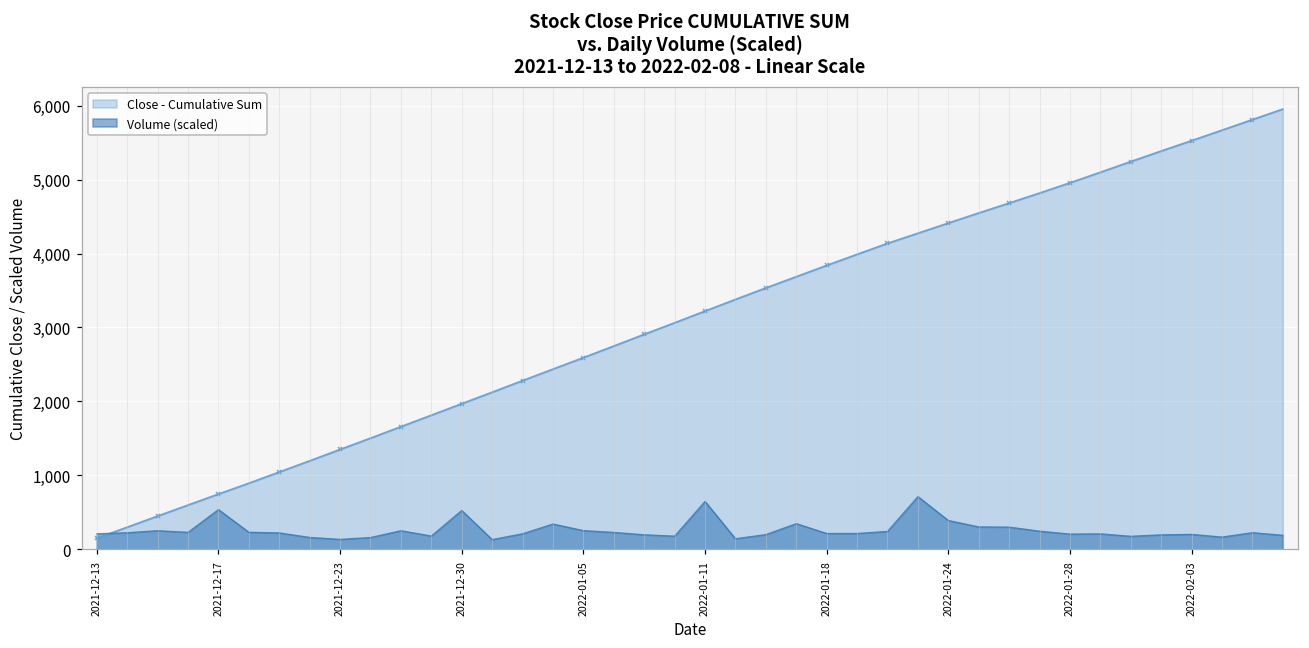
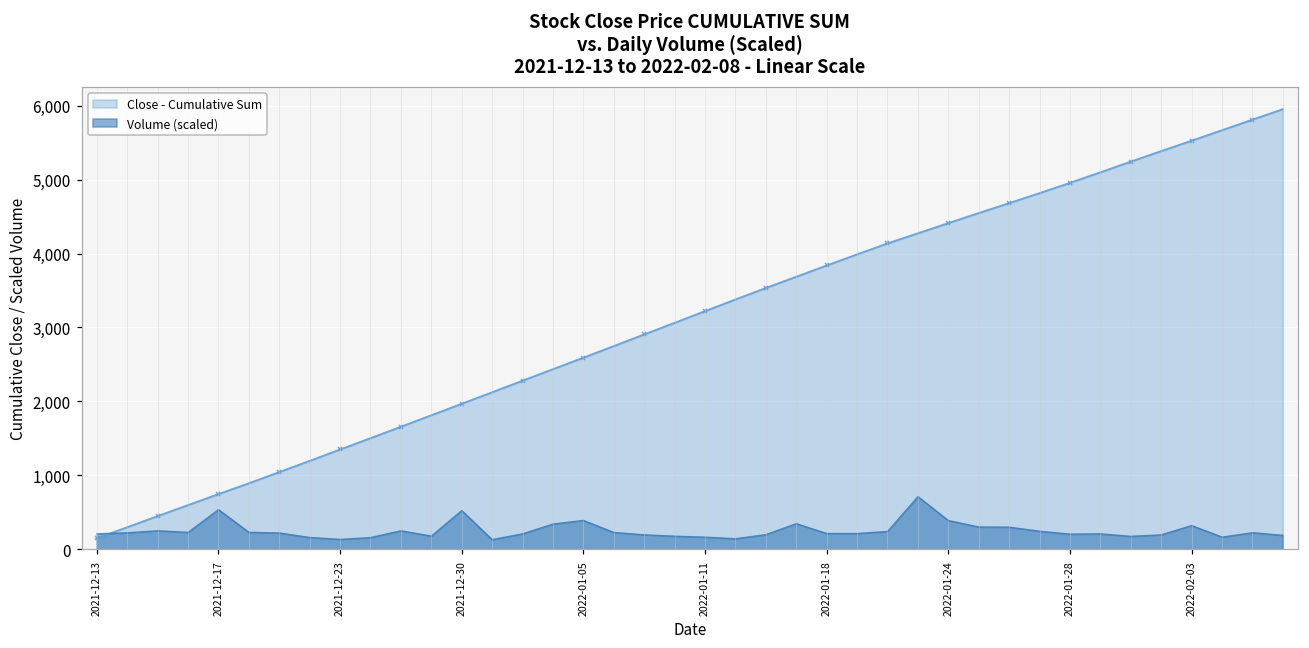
  {
    "Close - Cumulative Sum": {
      "2021-12-13": "200",
      "2021-12-17": "700",
      "2021-12-23": "1,400",
      "2021-12-30": "2,000",
      "2022-01-05": "2,600",
      "2022-01-11": "3,200",
      "2022-01-18": "3,800",
      "2022-01-24": "4,400",
      "2022-01-28": "5,000",
      "2022-02-03": "5,500"
    },
    "Volume (scaled)": {
      "2021-12-13": "200",
      "2021-12-17": "500",
      "2021-12-23": "100",
      "2021-12-30": "500",
-     "2022-01-05": "300",
-     "2022-01-11": "600",
+     "2022-01-05": "400",
+     "2022-01-11": "200",
      "2022-01-18": "200",
      "2022-01-24": "400",
      "2022-01-28": "200",
-     "2022-02-03": "200"
+     "2022-02-03": "300"
    }
  }
